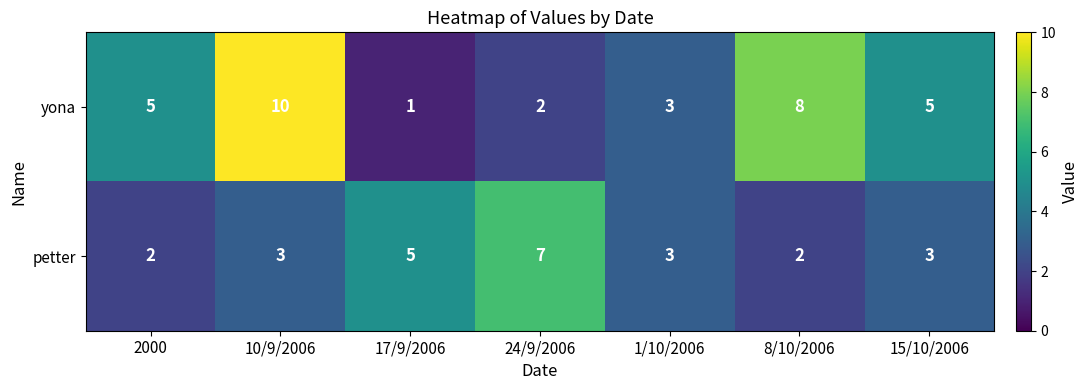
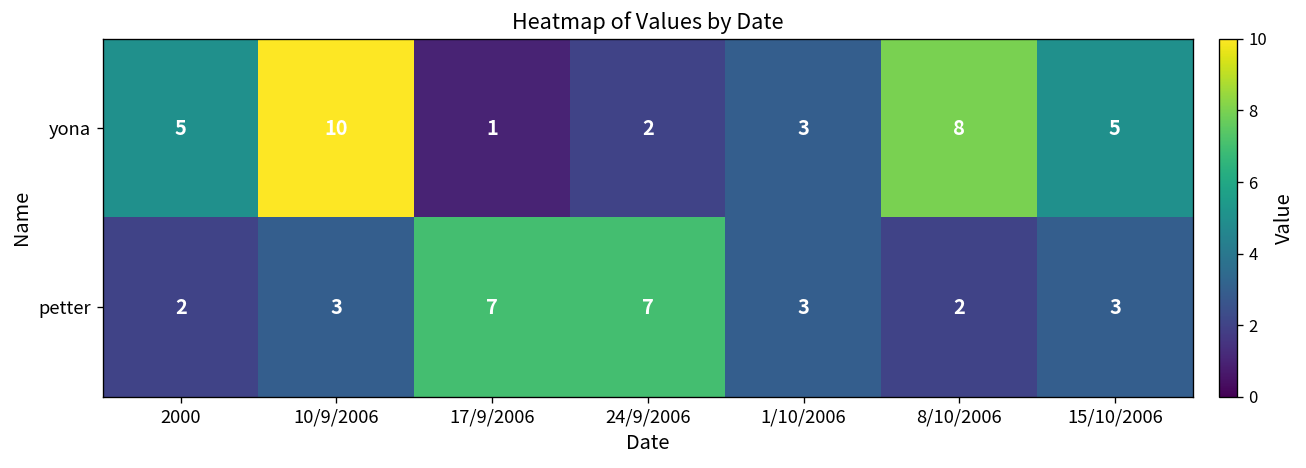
  {
    "yona": {
      "2000": 5,
      "10/9/2006": 10,
      "17/9/2006": 1,
      "24/9/2006": 2,
      "1/10/2006": 3,
      "8/10/2006": 8,
      "15/10/2006": 5
    },
    "petter": {
      "2000": 2,
      "10/9/2006": 3,
-     "17/9/2006": 5,
+     "17/9/2006": 7,
      "24/9/2006": 7,
      "1/10/2006": 3,
      "8/10/2006": 2,
      "15/10/2006": 3
    }
  }
